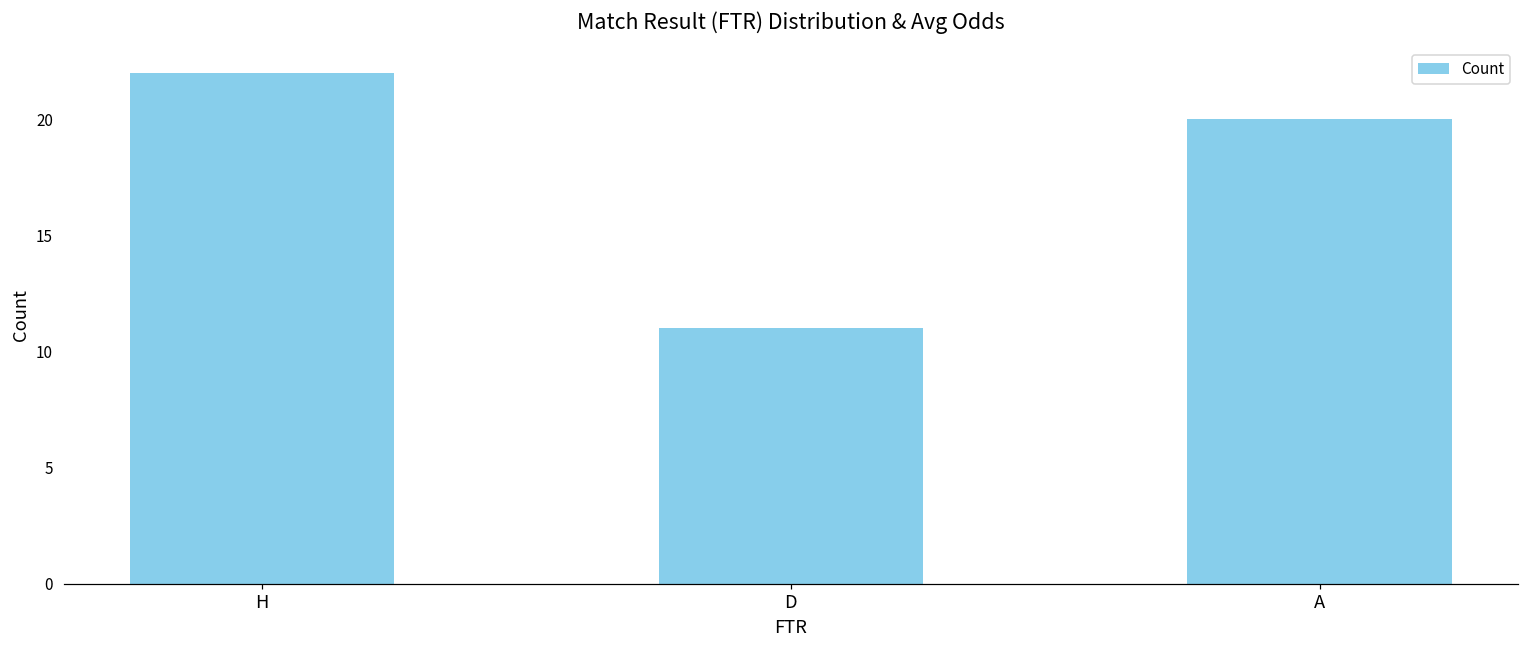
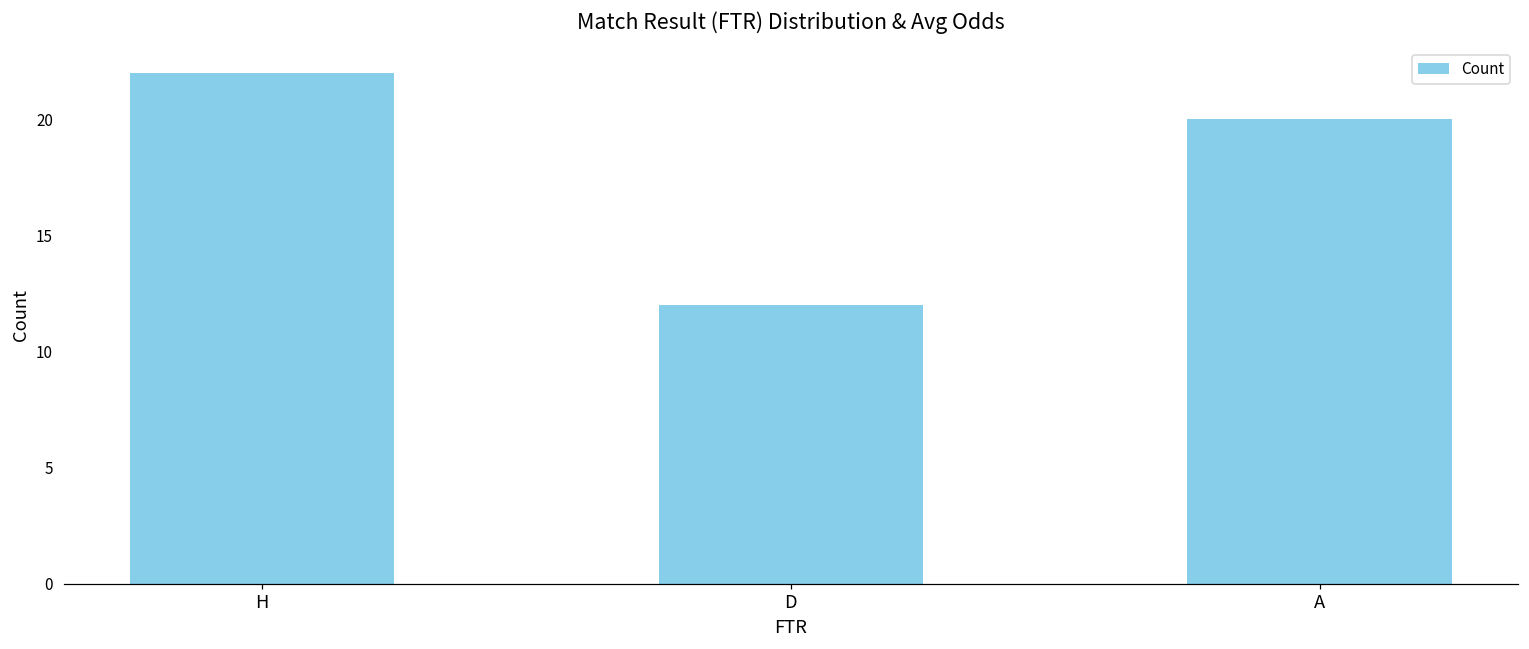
  {
    "H": 22,
-   "D": 11,
+   "D": 12,
    "A": 20
  }
